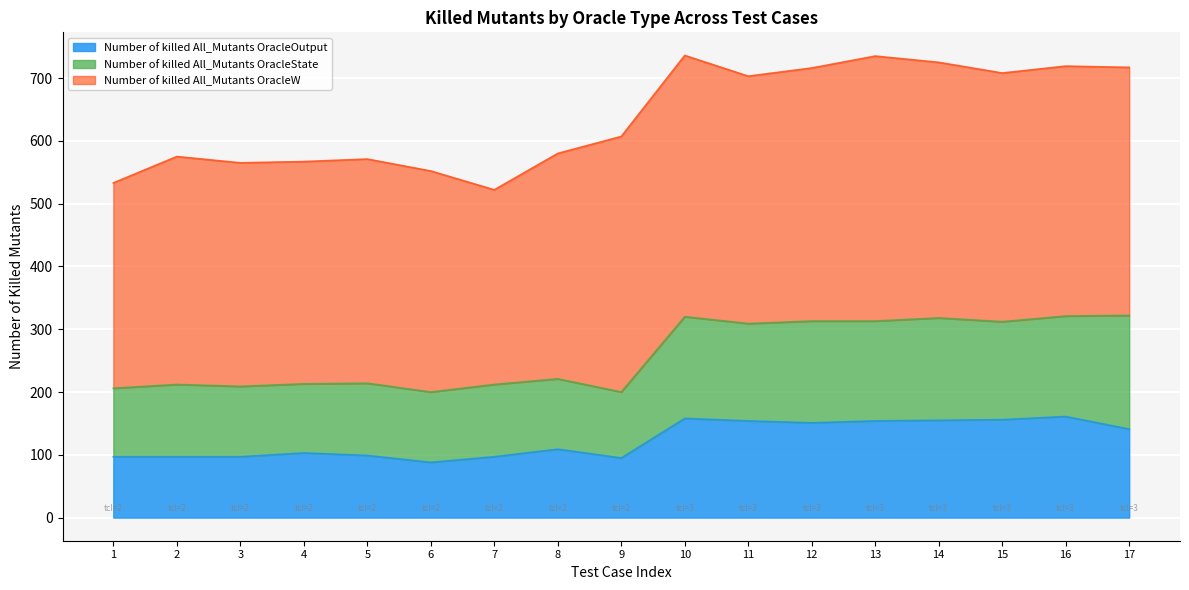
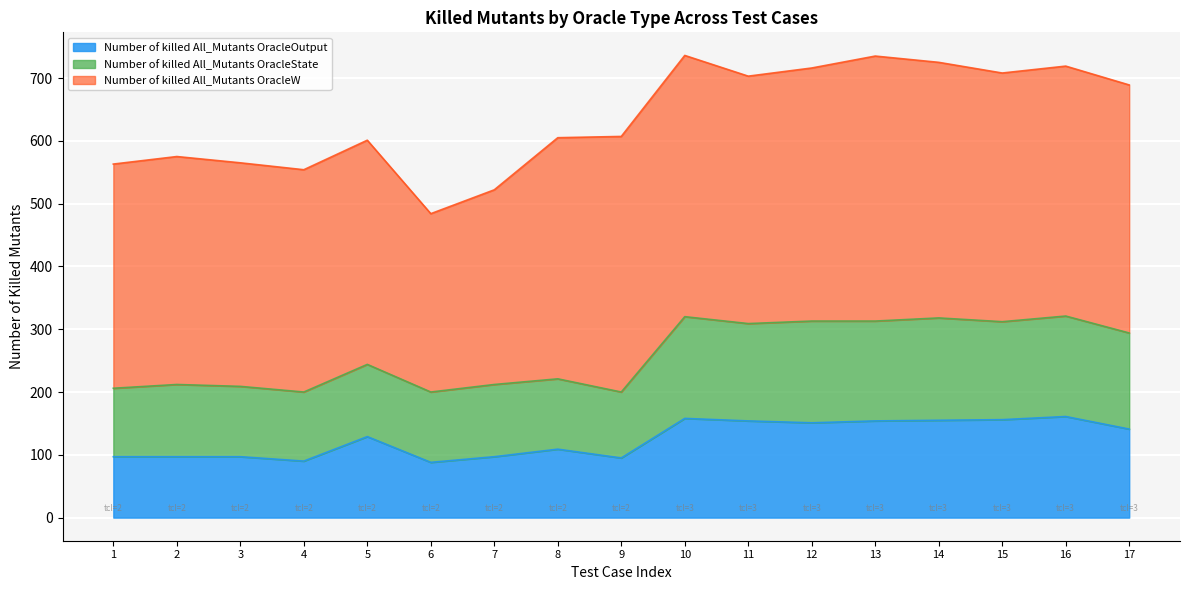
  {
    "Number of killed All_Mutants OracleOutput": {
      "1": 100,
      "2": 100,
      "3": 100,
-     "4": 100,
-     "5": 100,
+     "4": 90,
+     "5": 130,
      "6": 90,
      "7": 100,
      "8": 110,
      "9": 100,
      "10": 160,
      "11": 150,
      "12": 150,
      "13": 150,
      "14": 160,
      "15": 160,
      "16": 160,
      "17": 140
    },
    "Number of killed All_Mutants OracleState": {
      "1": 110,
      "2": 120,
      "3": 110,
      "4": 110,
      "5": 120,
      "6": 110,
      "7": 120,
      "8": 110,
      "9": 110,
      "10": 160,
      "11": 160,
      "12": 160,
      "13": 160,
      "14": 160,
      "15": 160,
      "16": 160,
-     "17": 180
+     "17": 150
    },
    "Number of killed All_Mutants OracleW": {
-     "1": 330,
+     "1": 360,
      "2": 360,
      "3": 360,
      "4": 350,
      "5": 360,
-     "6": 350,
+     "6": 280,
      "7": 310,
-     "8": 360,
+     "8": 380,
      "9": 410,
      "10": 420,
      "11": 390,
      "12": 400,
      "13": 420,
      "14": 410,
      "15": 400,
      "16": 400,
      "17": 400
    }
  }
